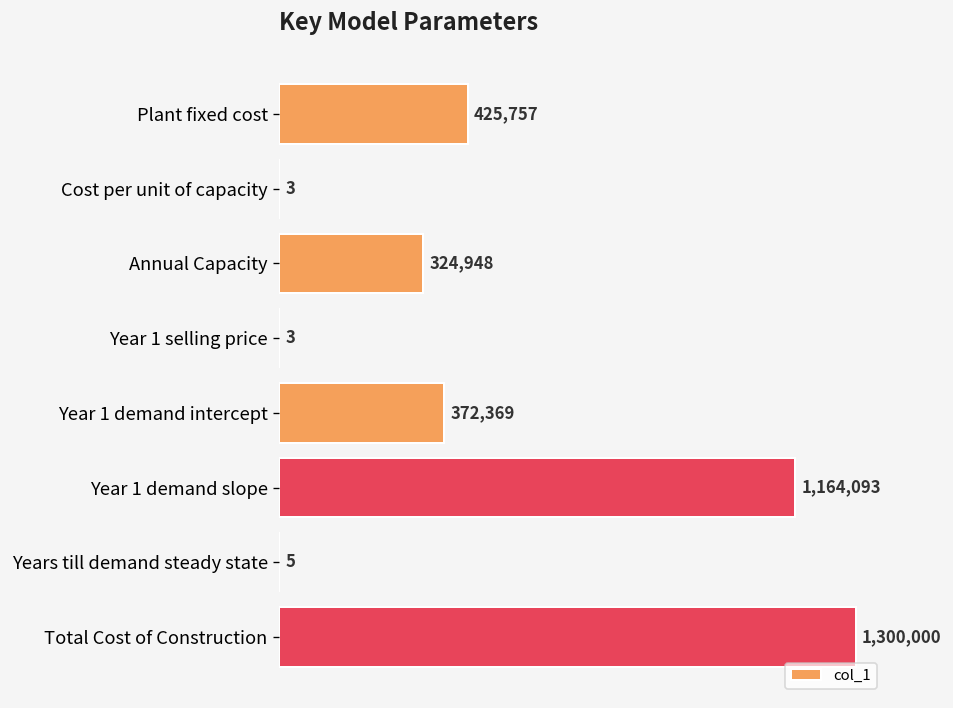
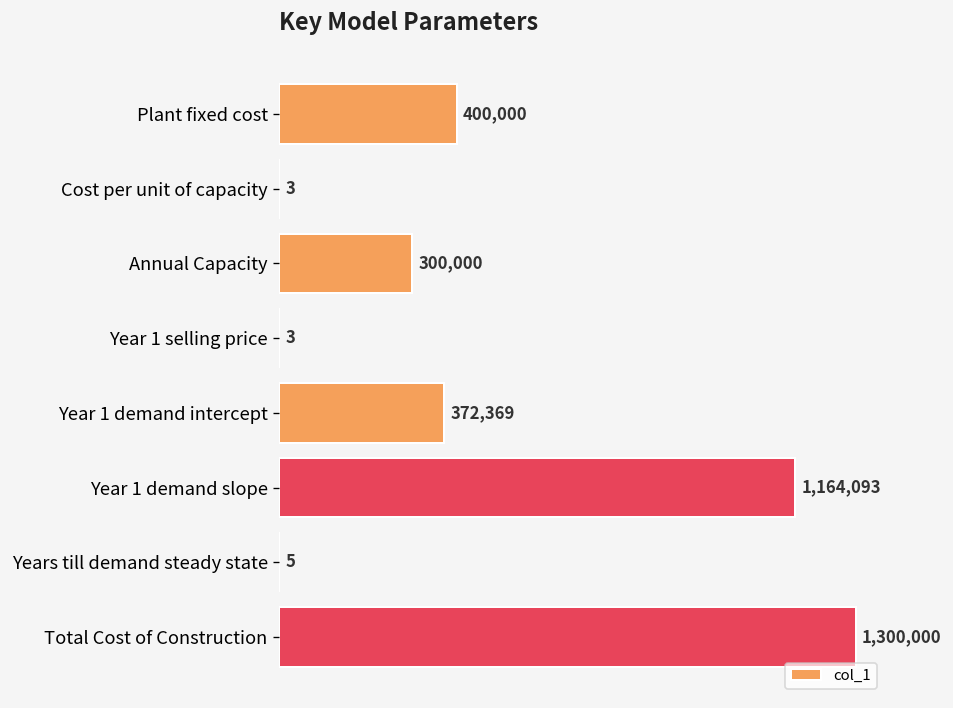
  {
-   "Plant fixed cost": "425,757",
+   "Plant fixed cost": "400,000",
    "Cost per unit of capacity": "3",
-   "Annual Capacity": "324,948",
+   "Annual Capacity": "300,000",
    "Year 1 selling price": "3",
    "Year 1 demand intercept": "372,369",
    "Year 1 demand slope": "1,164,093",
    "Years till demand steady state": "5",
    "Total Cost of Construction": "1,300,000"
  }
